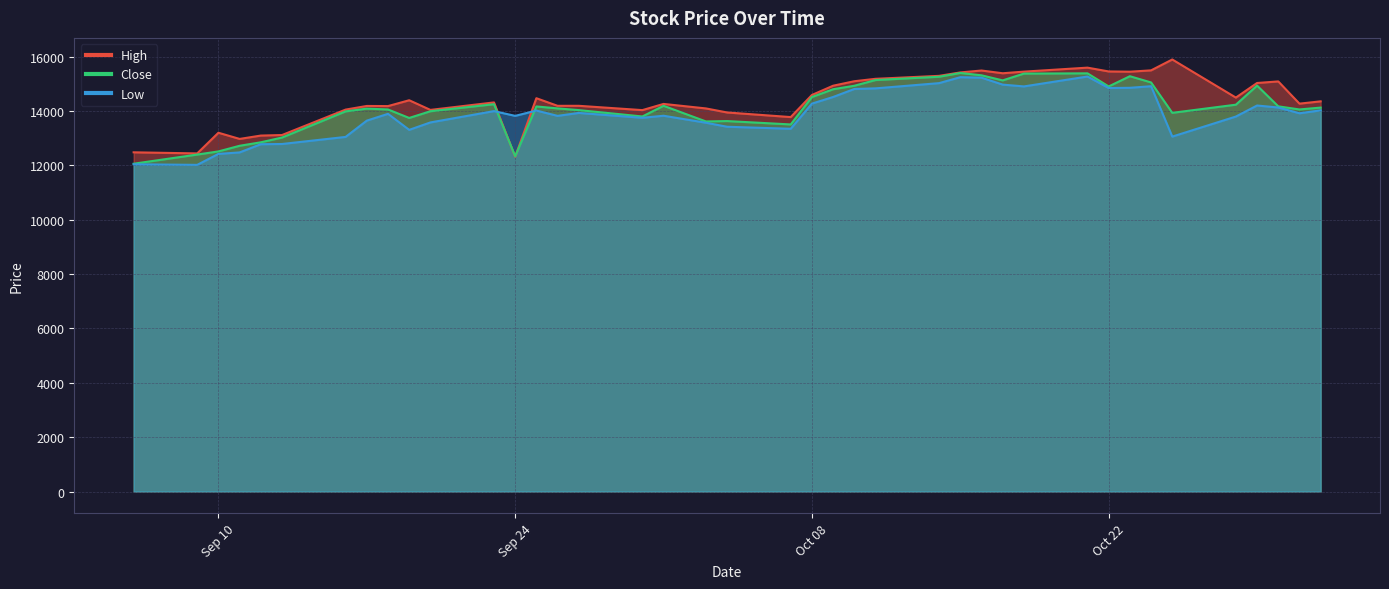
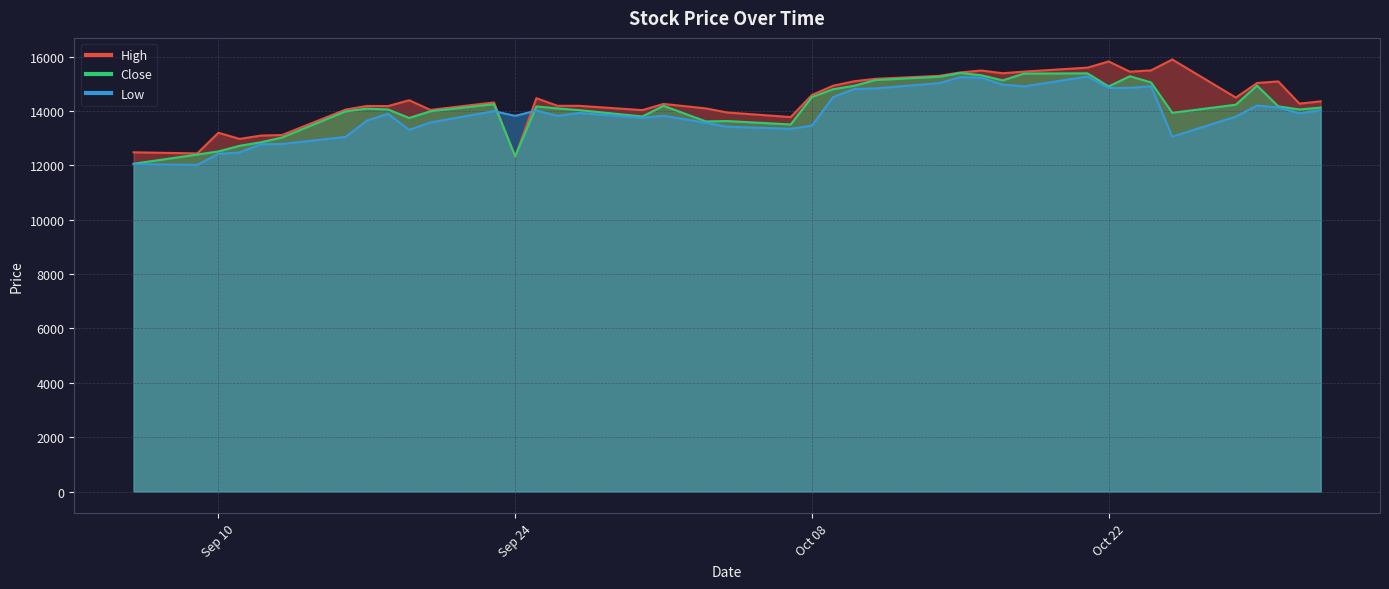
  {
    "High": {
      "Sep 10": 13200,
-     "Oct 22": 15500
+     "Oct 22": 15800
    },
    "Low": {
      "Sep 24": 13800,
-     "Oct 08": 14300
+     "Oct 08": 13500
    }
  }
